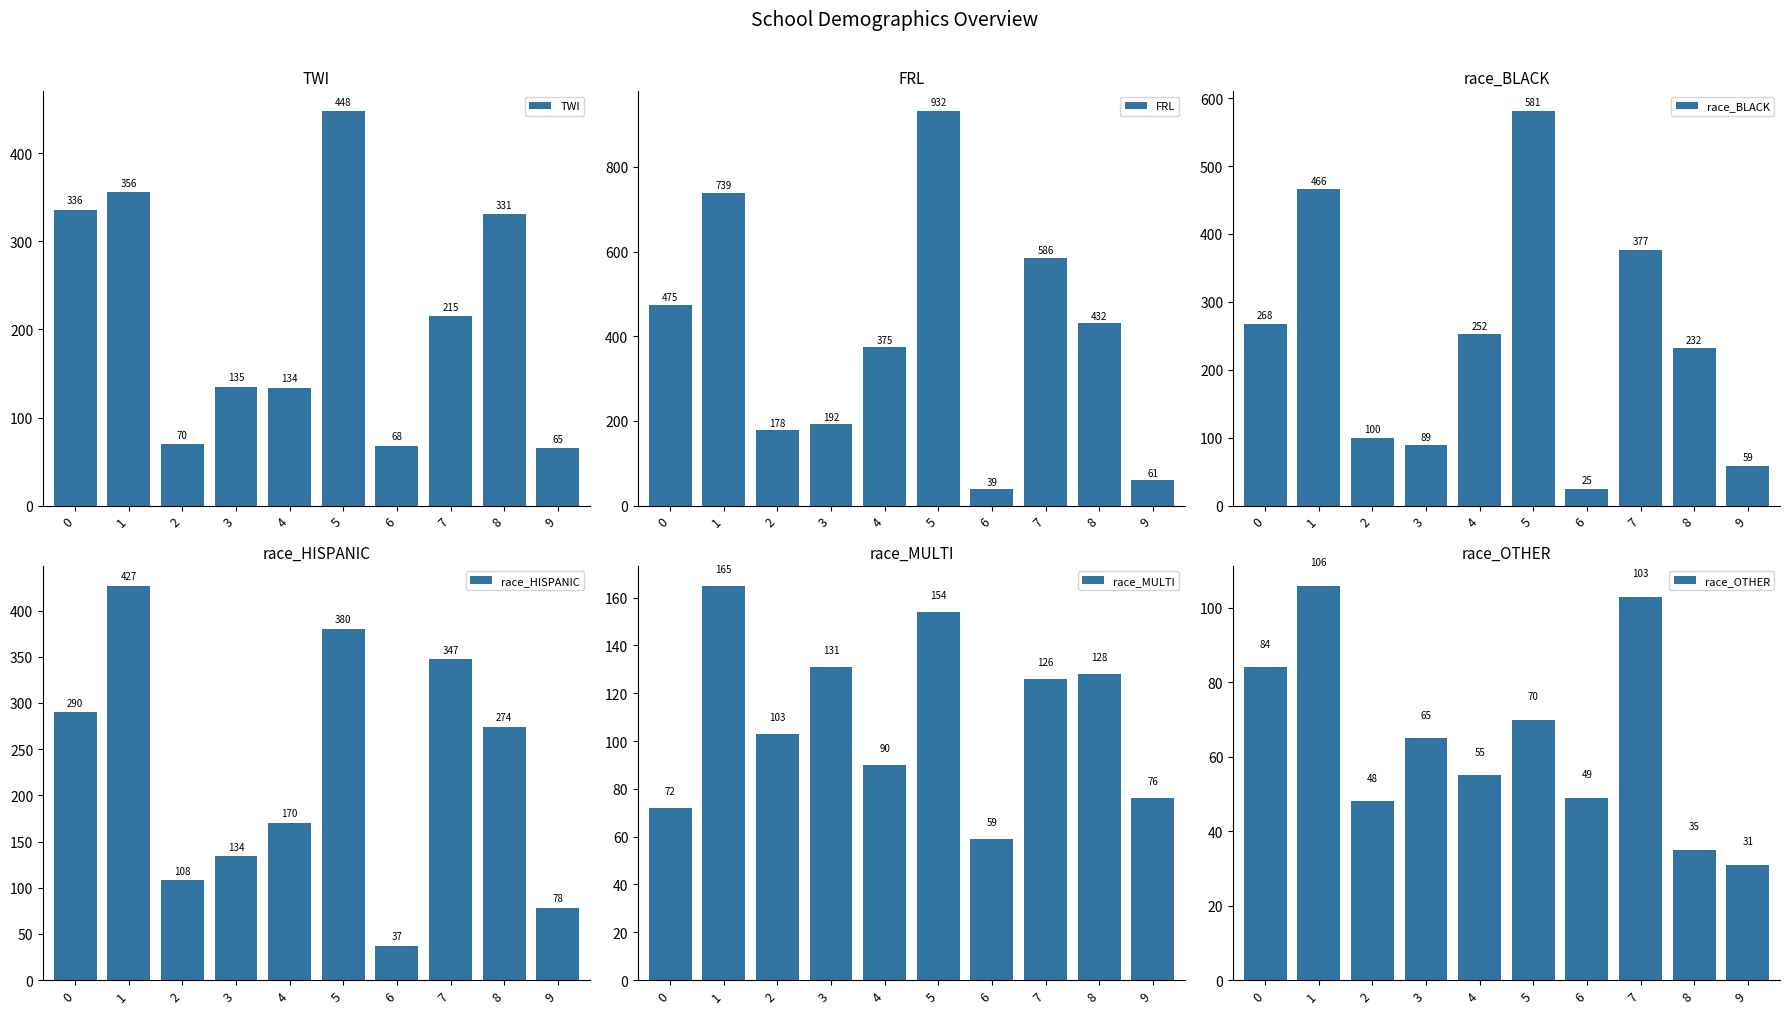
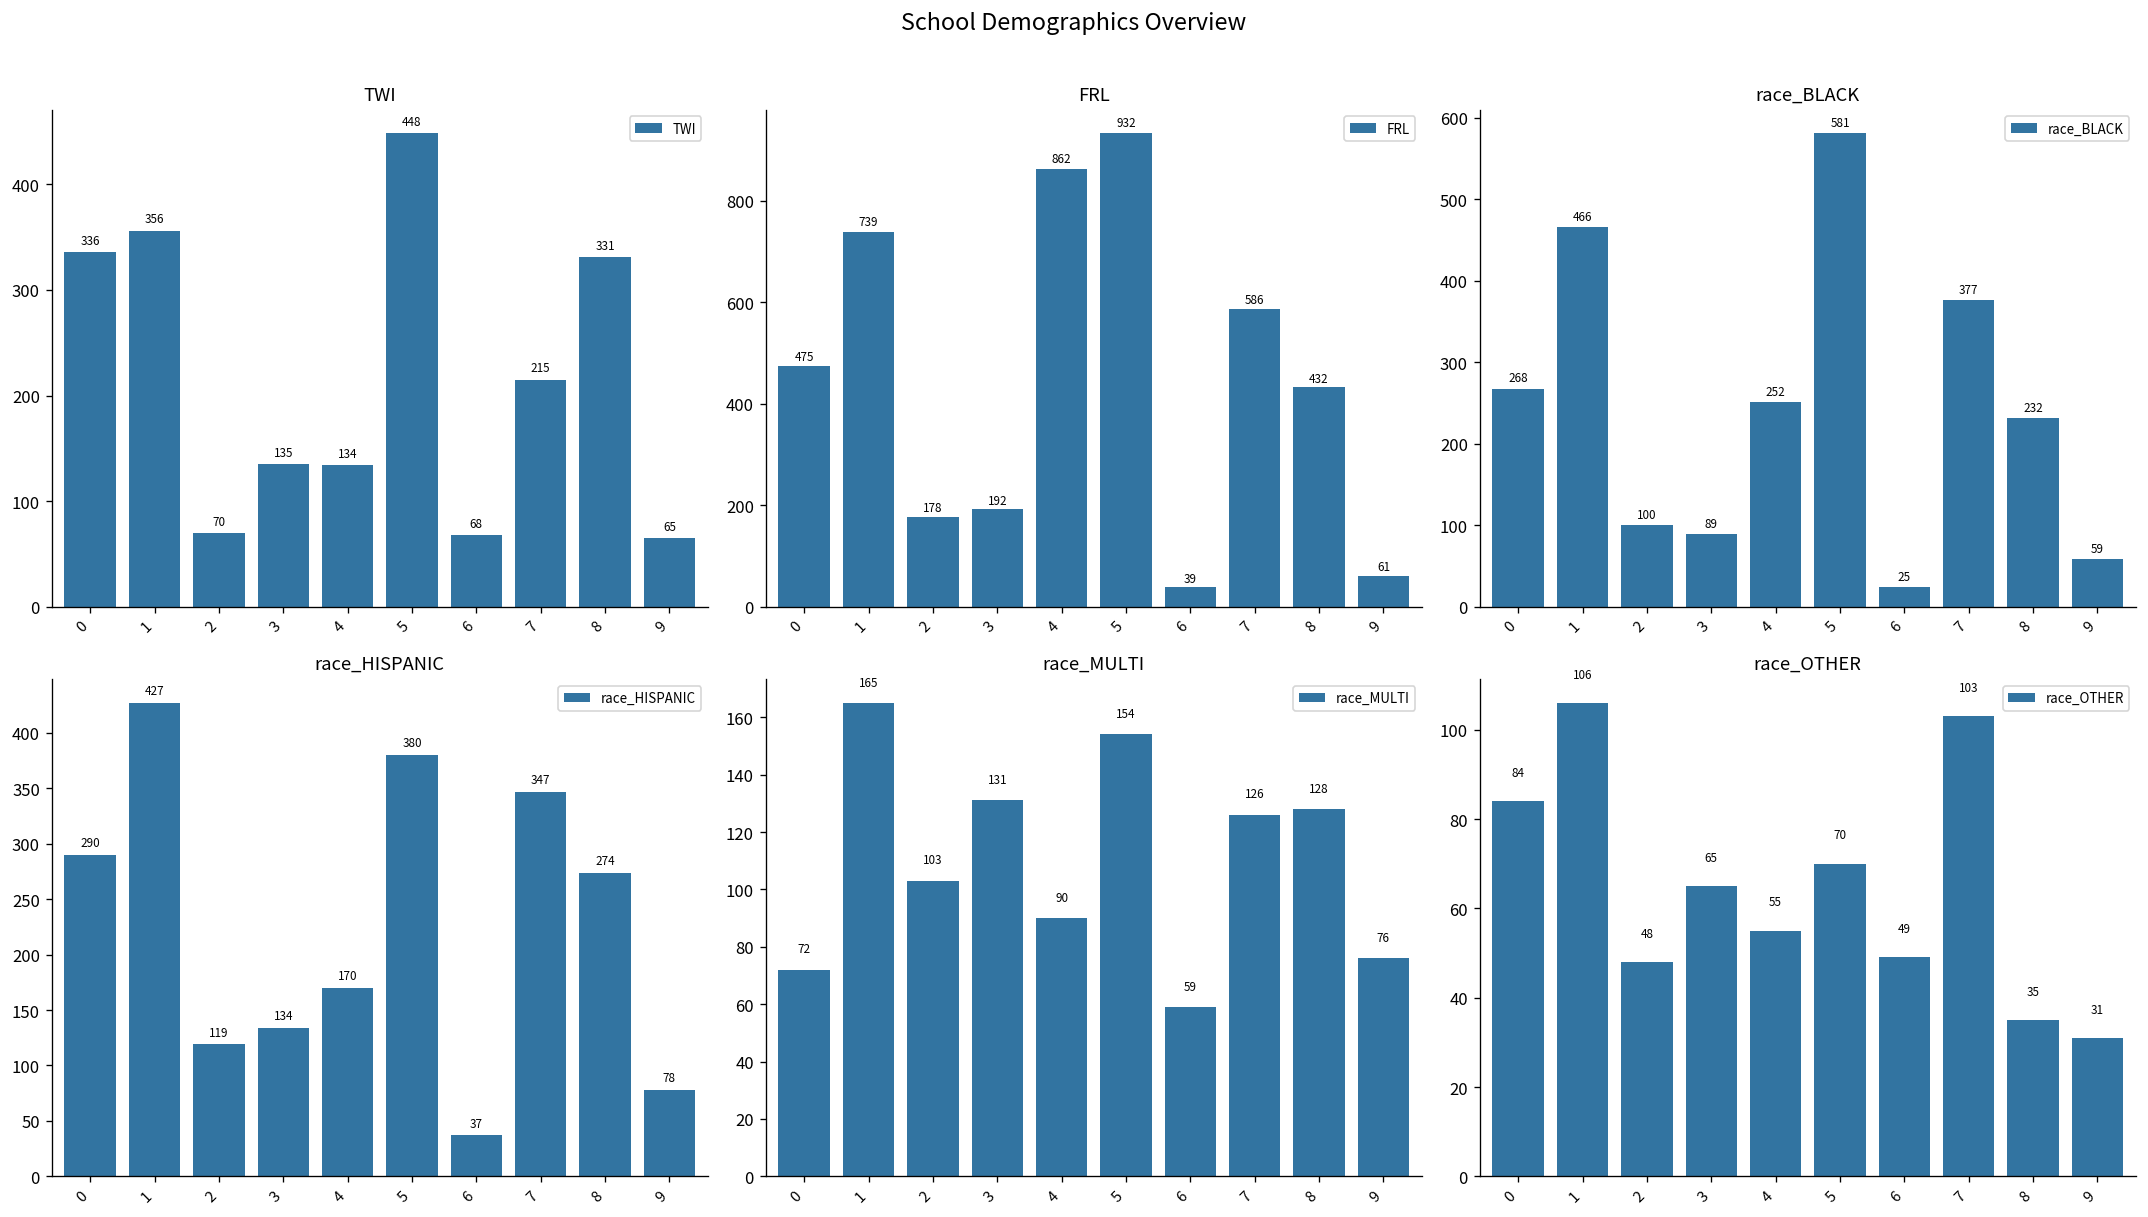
  {
    "TWI": {
      "0": 336,
      "1": 356,
      "2": 70,
      "3": 135,
      "4": 134,
      "5": 448,
      "6": 68,
      "7": 215,
      "8": 331,
      "9": 65
    },
    "FRL": {
      "0": 475,
      "1": 739,
      "2": 178,
      "3": 192,
-     "4": 375,
+     "4": 862,
      "5": 932,
      "6": 39,
      "7": 586,
      "8": 432,
      "9": 61
    },
    "race_BLACK": {
      "0": 268,
      "1": 466,
      "2": 100,
      "3": 89,
      "4": 252,
      "5": 581,
      "6": 25,
      "7": 377,
      "8": 232,
      "9": 59
    },
    "race_HISPANIC": {
      "0": 290,
      "1": 427,
-     "2": 108,
+     "2": 119,
      "3": 134,
      "4": 170,
      "5": 380,
      "6": 37,
      "7": 347,
      "8": 274,
      "9": 78
    },
    "race_MULTI": {
      "0": 72,
      "1": 165,
      "2": 103,
      "3": 131,
      "4": 90,
      "5": 154,
      "6": 59,
      "7": 126,
      "8": 128,
      "9": 76
    },
    "race_OTHER": {
      "0": 84,
      "1": 106,
      "2": 48,
      "3": 65,
      "4": 55,
      "5": 70,
      "6": 49,
      "7": 103,
      "8": 35,
      "9": 31
    }
  }
